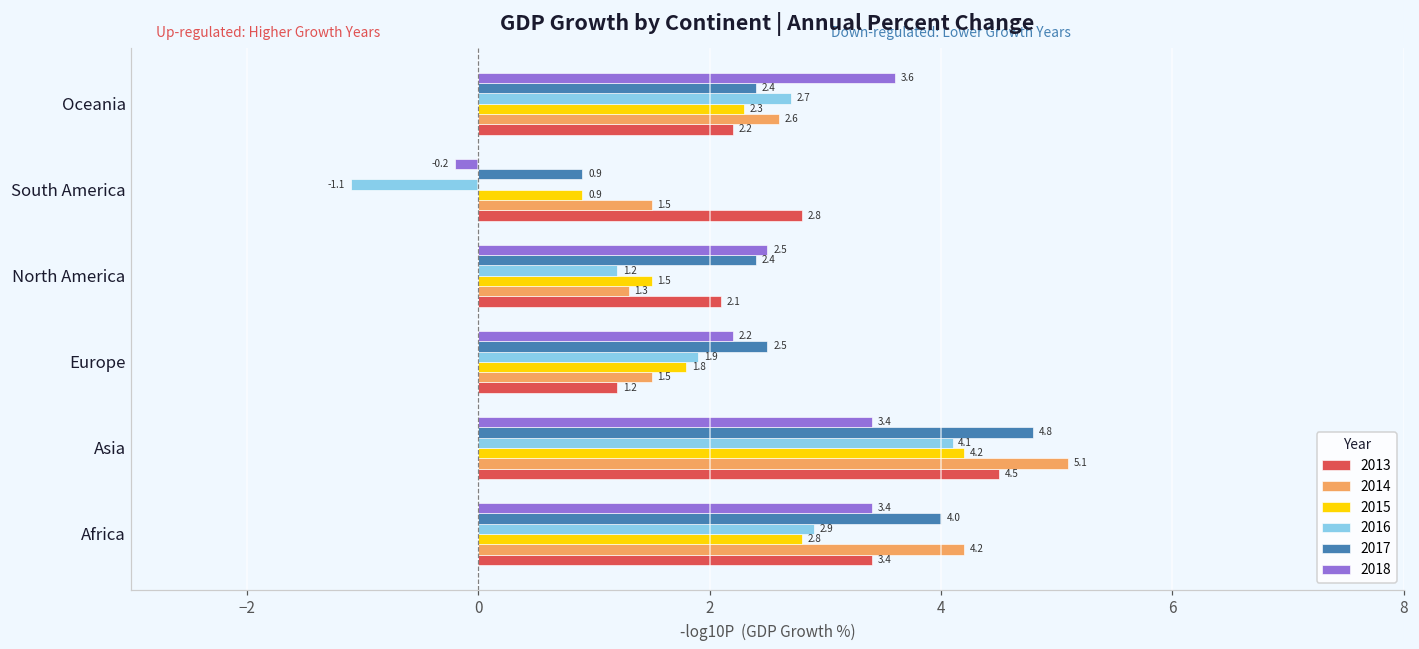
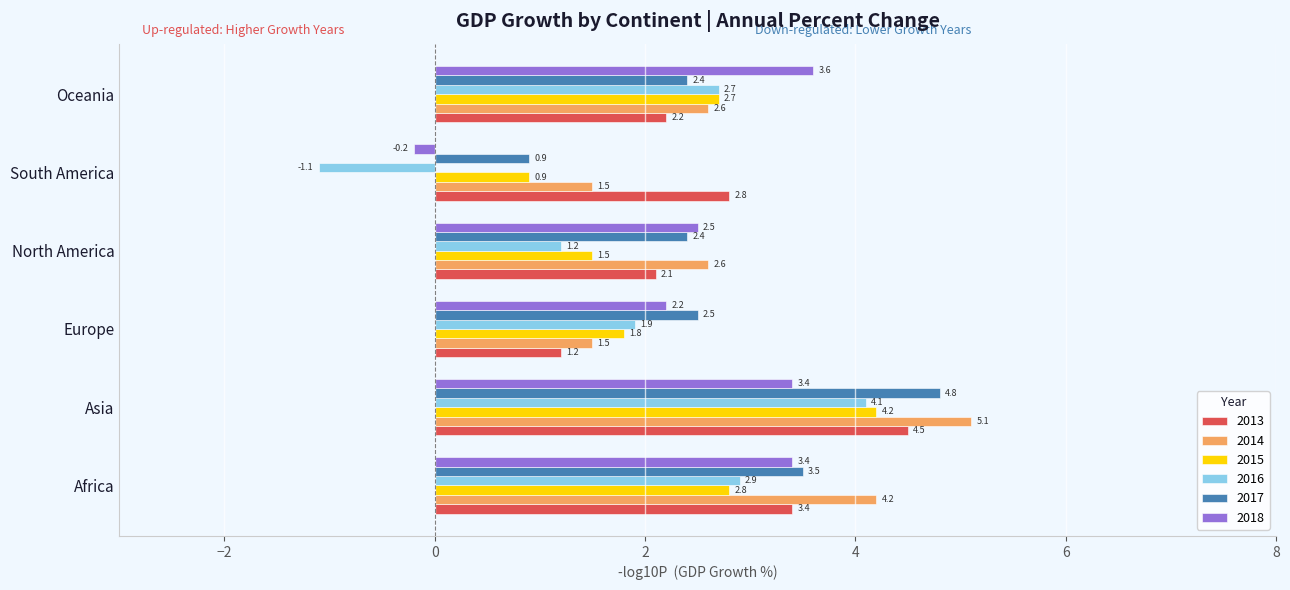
  {
    "2013": {
      "Oceania": 2.2,
      "South America": 2.8,
      "North America": 2.1,
      "Europe": 1.2,
      "Asia": 4.5,
      "Africa": 3.4
    },
    "2014": {
      "Oceania": 2.6,
      "South America": 1.5,
-     "North America": 1.3,
+     "North America": 2.6,
      "Europe": 1.5,
      "Asia": 5.1,
      "Africa": 4.2
    },
    "2015": {
-     "Oceania": 2.3,
+     "Oceania": 2.7,
      "South America": 0.9,
      "North America": 1.5,
      "Europe": 1.8,
      "Asia": 4.2,
      "Africa": 2.8
    },
    "2016": {
      "Oceania": 2.7,
      "South America": -1.1,
      "North America": 1.2,
      "Europe": 1.9,
      "Asia": 4.1,
      "Africa": 2.9
    },
    "2017": {
      "Oceania": 2.4,
      "South America": 0.9,
      "North America": 2.4,
      "Europe": 2.5,
      "Asia": 4.8,
-     "Africa": 4.0
+     "Africa": 3.5
    },
    "2018": {
      "Oceania": 3.6,
      "South America": -0.2,
      "North America": 2.5,
      "Europe": 2.2,
      "Asia": 3.4,
      "Africa": 3.4
    }
  }
